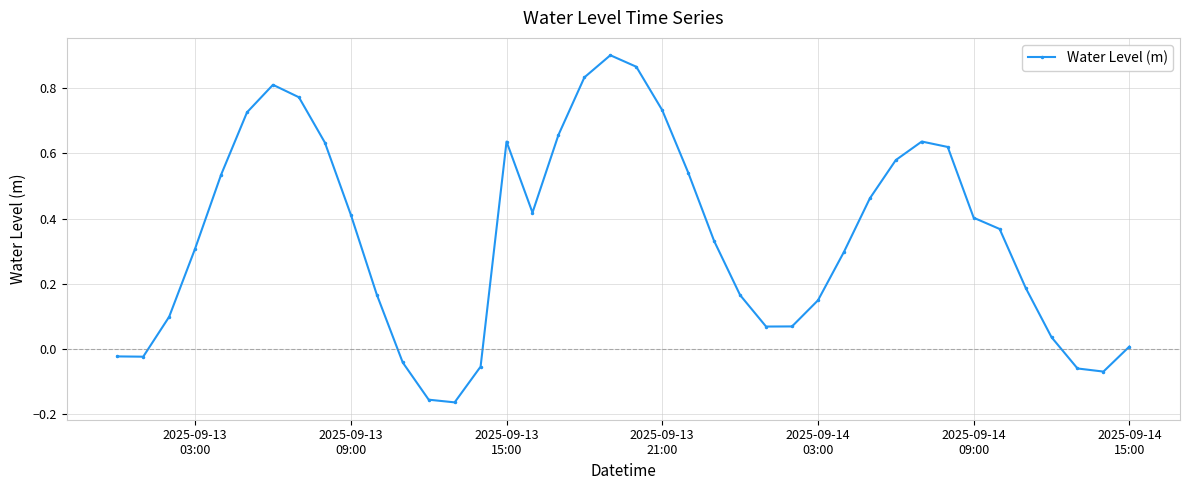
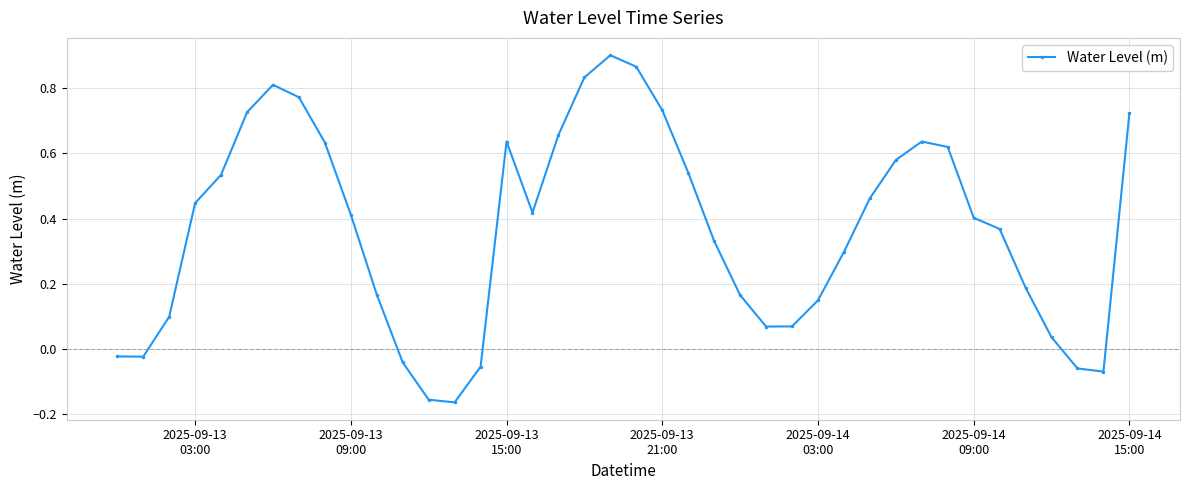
  {
-   "2025-09-13 03:00": 0.31,
+   "2025-09-13 03:00": 0.45,
    "2025-09-13 09:00": 0.41,
    "2025-09-13 15:00": 0.64,
    "2025-09-13 21:00": 0.73,
    "2025-09-14 03:00": 0.15,
    "2025-09-14 09:00": 0.40,
-   "2025-09-14 15:00": 0.01
+   "2025-09-14 15:00": 0.72
  }
